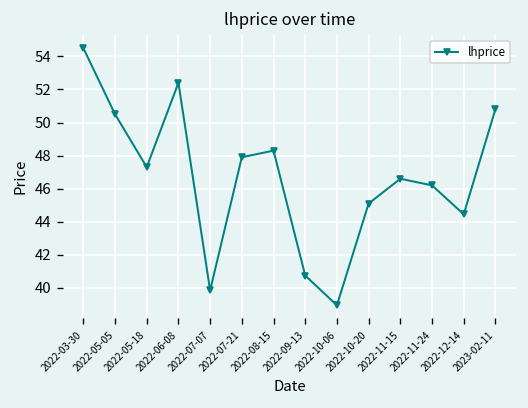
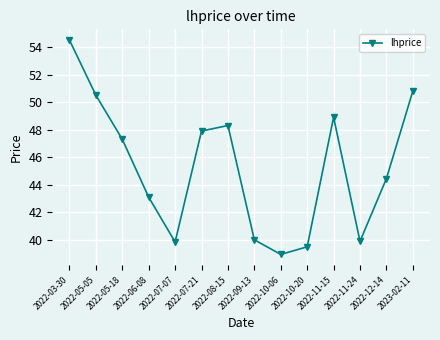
  {
    "2022-03-30": 54.5,
    "2022-05-05": 50.5,
    "2022-05-18": 47.3,
-   "2022-06-08": 52.4,
+   "2022-06-08": 43.1,
    "2022-07-07": 39.9,
    "2022-07-21": 47.9,
    "2022-08-15": 48.3,
-   "2022-09-13": 40.8,
+   "2022-09-13": 40.0,
    "2022-10-06": 39.0,
-   "2022-10-20": 45.1,
-   "2022-11-15": 46.6,
-   "2022-11-24": 46.2,
+   "2022-10-20": 39.5,
+   "2022-11-15": 48.9,
+   "2022-11-24": 39.9,
    "2022-12-14": 44.5,
    "2023-02-11": 50.8
  }
